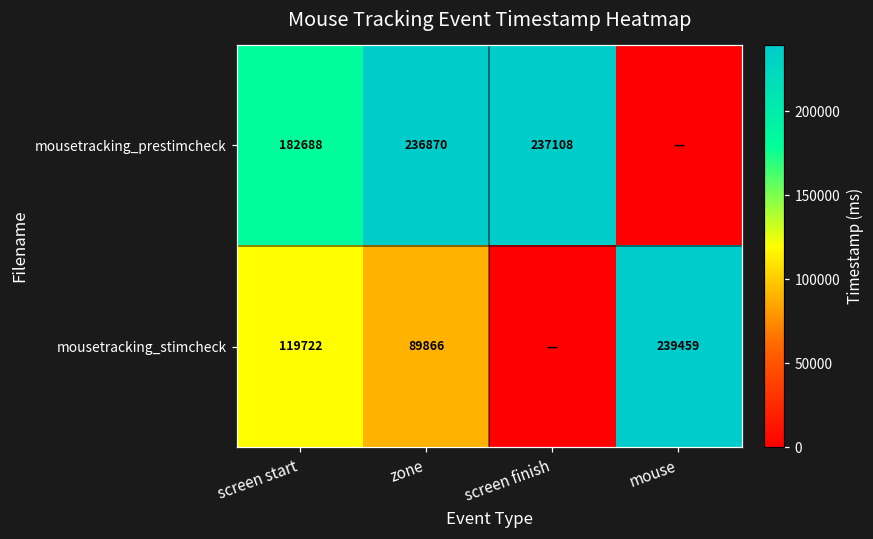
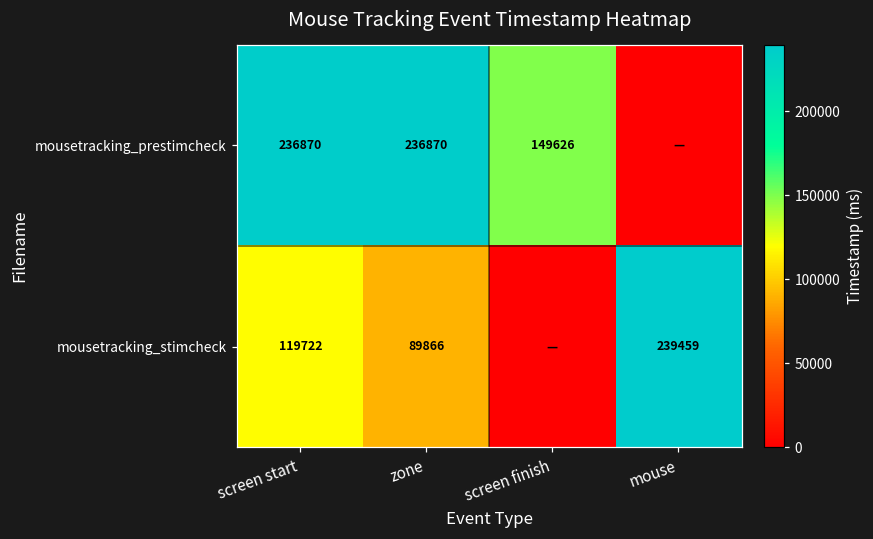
  {
    "mousetracking_prestimcheck": {
-     "screen start": 182688,
+     "screen start": 236870,
      "zone": 236870,
-     "screen finish": 237108
+     "screen finish": 149626
    },
    "mousetracking_stimcheck": {
      "screen start": 119722,
      "zone": 89866,
      "mouse": 239459
    }
  }
